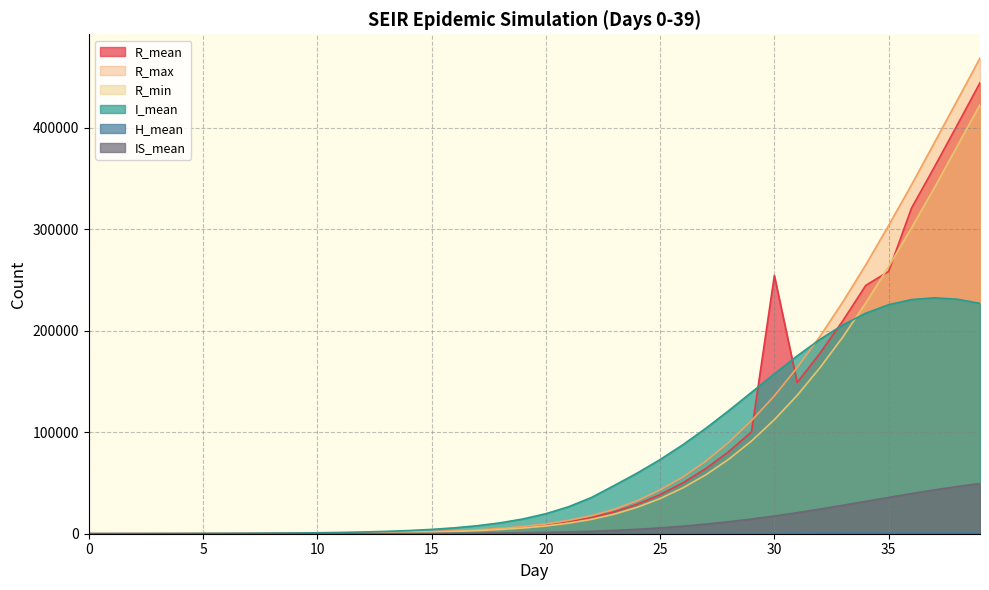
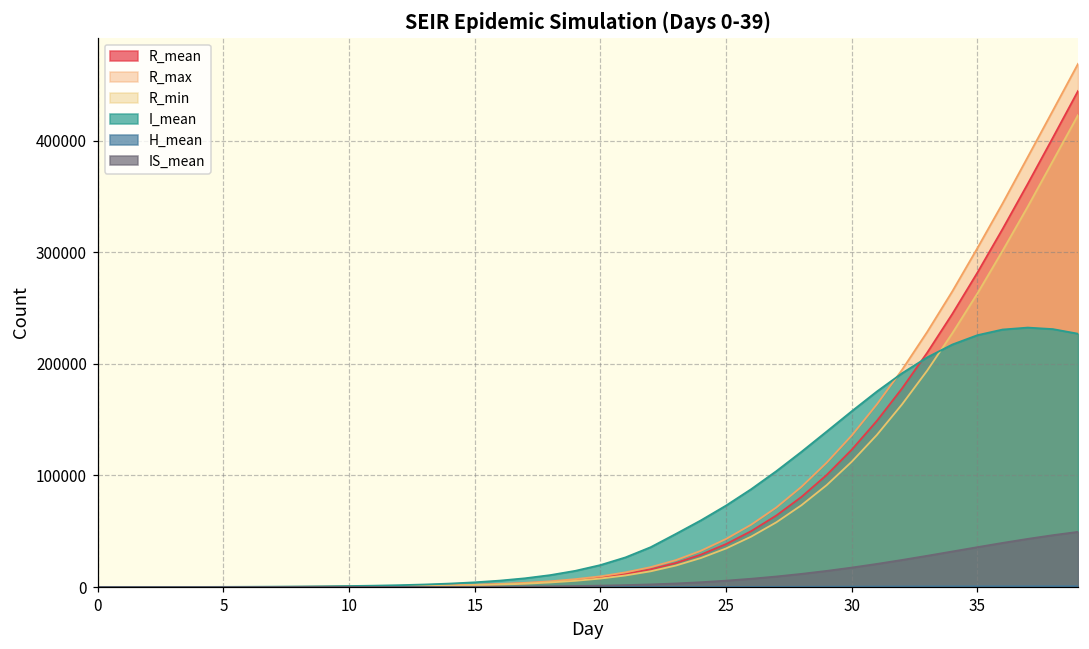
  {
    "R_mean": {
      "25": 39000,
-     "30": 254000,
-     "35": 258000
+     "30": 123000,
+     "35": 282000
    }
  }
